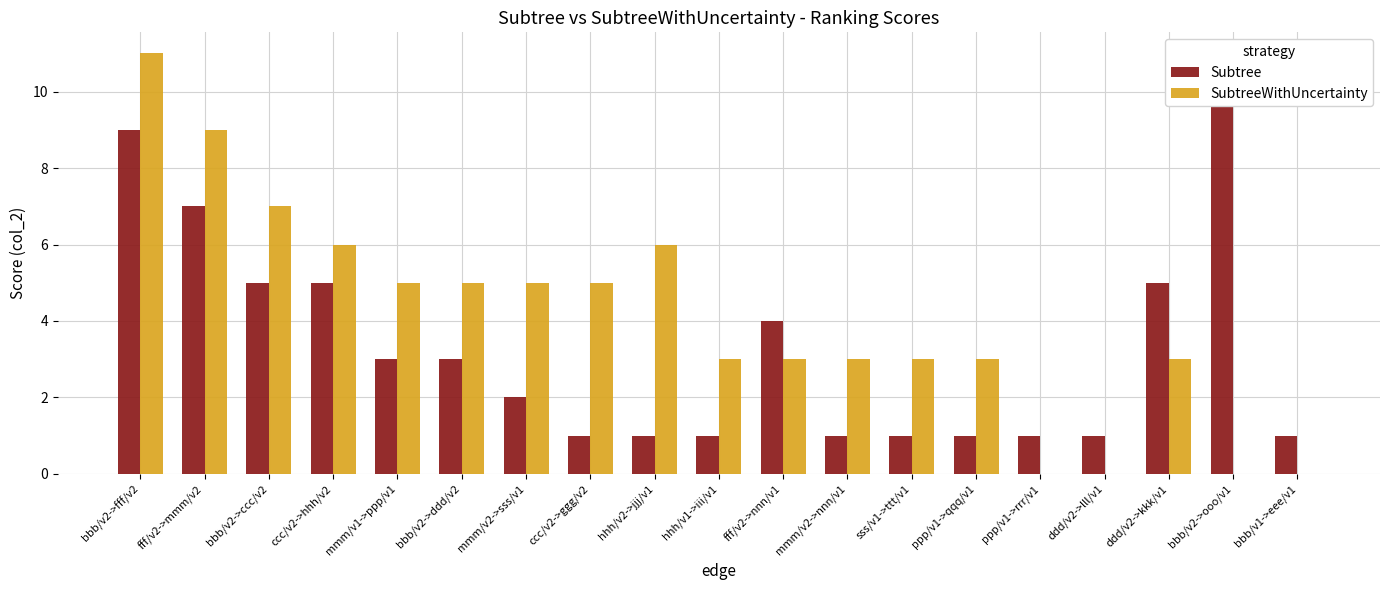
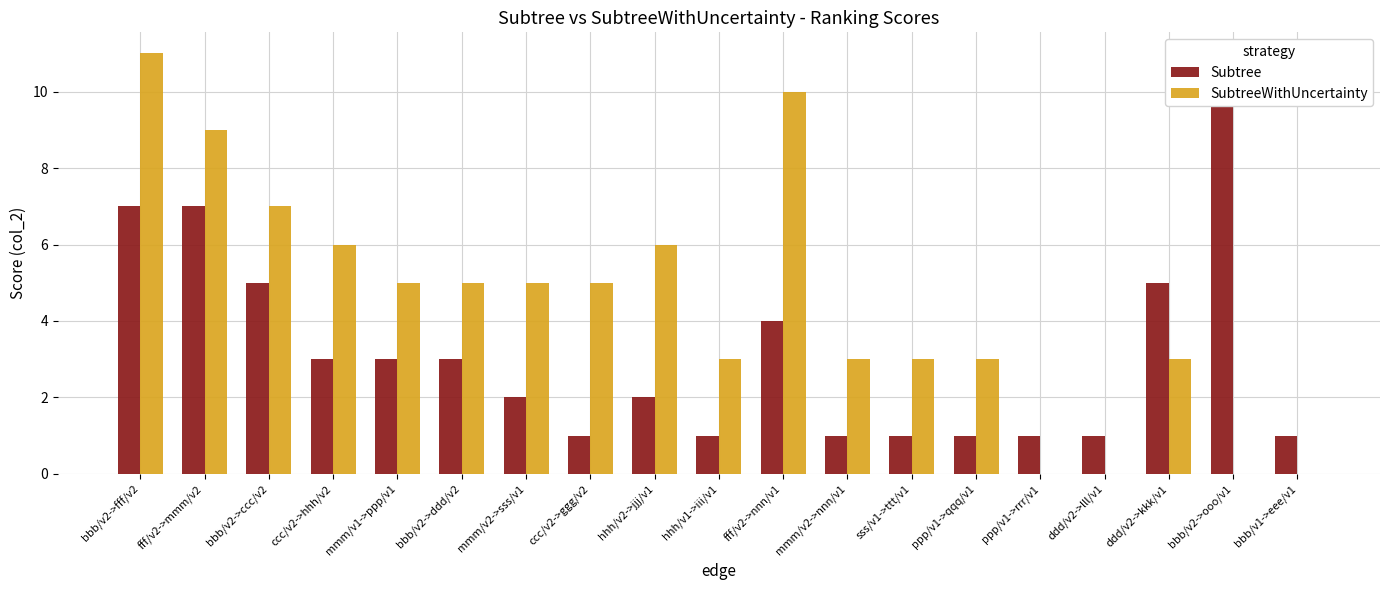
  {
    "Subtree": {
-     "bbb/v2->fff/v2": 9,
+     "bbb/v2->fff/v2": 7,
      "fff/v2->mmm/v2": 7,
      "bbb/v2->ccc/v2": 5,
-     "ccc/v2->hhh/v2": 5,
+     "ccc/v2->hhh/v2": 3,
      "mmm/v1->ppp/v1": 3,
      "bbb/v2->ddd/v2": 3,
      "mmm/v2->sss/v1": 2,
      "ccc/v2->ggg/v2": 1,
-     "hhh/v2->jjj/v1": 1,
+     "hhh/v2->jjj/v1": 2,
      "hhh/v1->iii/v1": 1,
      "fff/v2->nnn/v1": 4,
      "mmm/v2->nnn/v1": 1,
      "sss/v1->ttt/v1": 1,
      "ppp/v1->qqq/v1": 1,
      "ppp/v1->rrr/v1": 1,
      "ddd/v2->lll/v1": 1,
      "ddd/v2->kkk/v1": 5,
      "bbb/v1->eee/v1": 1
    },
    "SubtreeWithUncertainty": {
      "bbb/v2->fff/v2": 11,
      "fff/v2->mmm/v2": 9,
      "bbb/v2->ccc/v2": 7,
      "ccc/v2->hhh/v2": 6,
      "mmm/v1->ppp/v1": 5,
      "bbb/v2->ddd/v2": 5,
      "mmm/v2->sss/v1": 5,
      "ccc/v2->ggg/v2": 5,
      "hhh/v2->jjj/v1": 6,
      "hhh/v1->iii/v1": 3,
-     "fff/v2->nnn/v1": 3,
+     "fff/v2->nnn/v1": 10,
      "mmm/v2->nnn/v1": 3,
      "sss/v1->ttt/v1": 3,
      "ppp/v1->qqq/v1": 3,
      "ppp/v1->rrr/v1": 0,
      "ddd/v2->lll/v1": 0,
      "ddd/v2->kkk/v1": 3,
      "bbb/v2->ooo/v1": 0,
      "bbb/v1->eee/v1": 0
    }
  }
